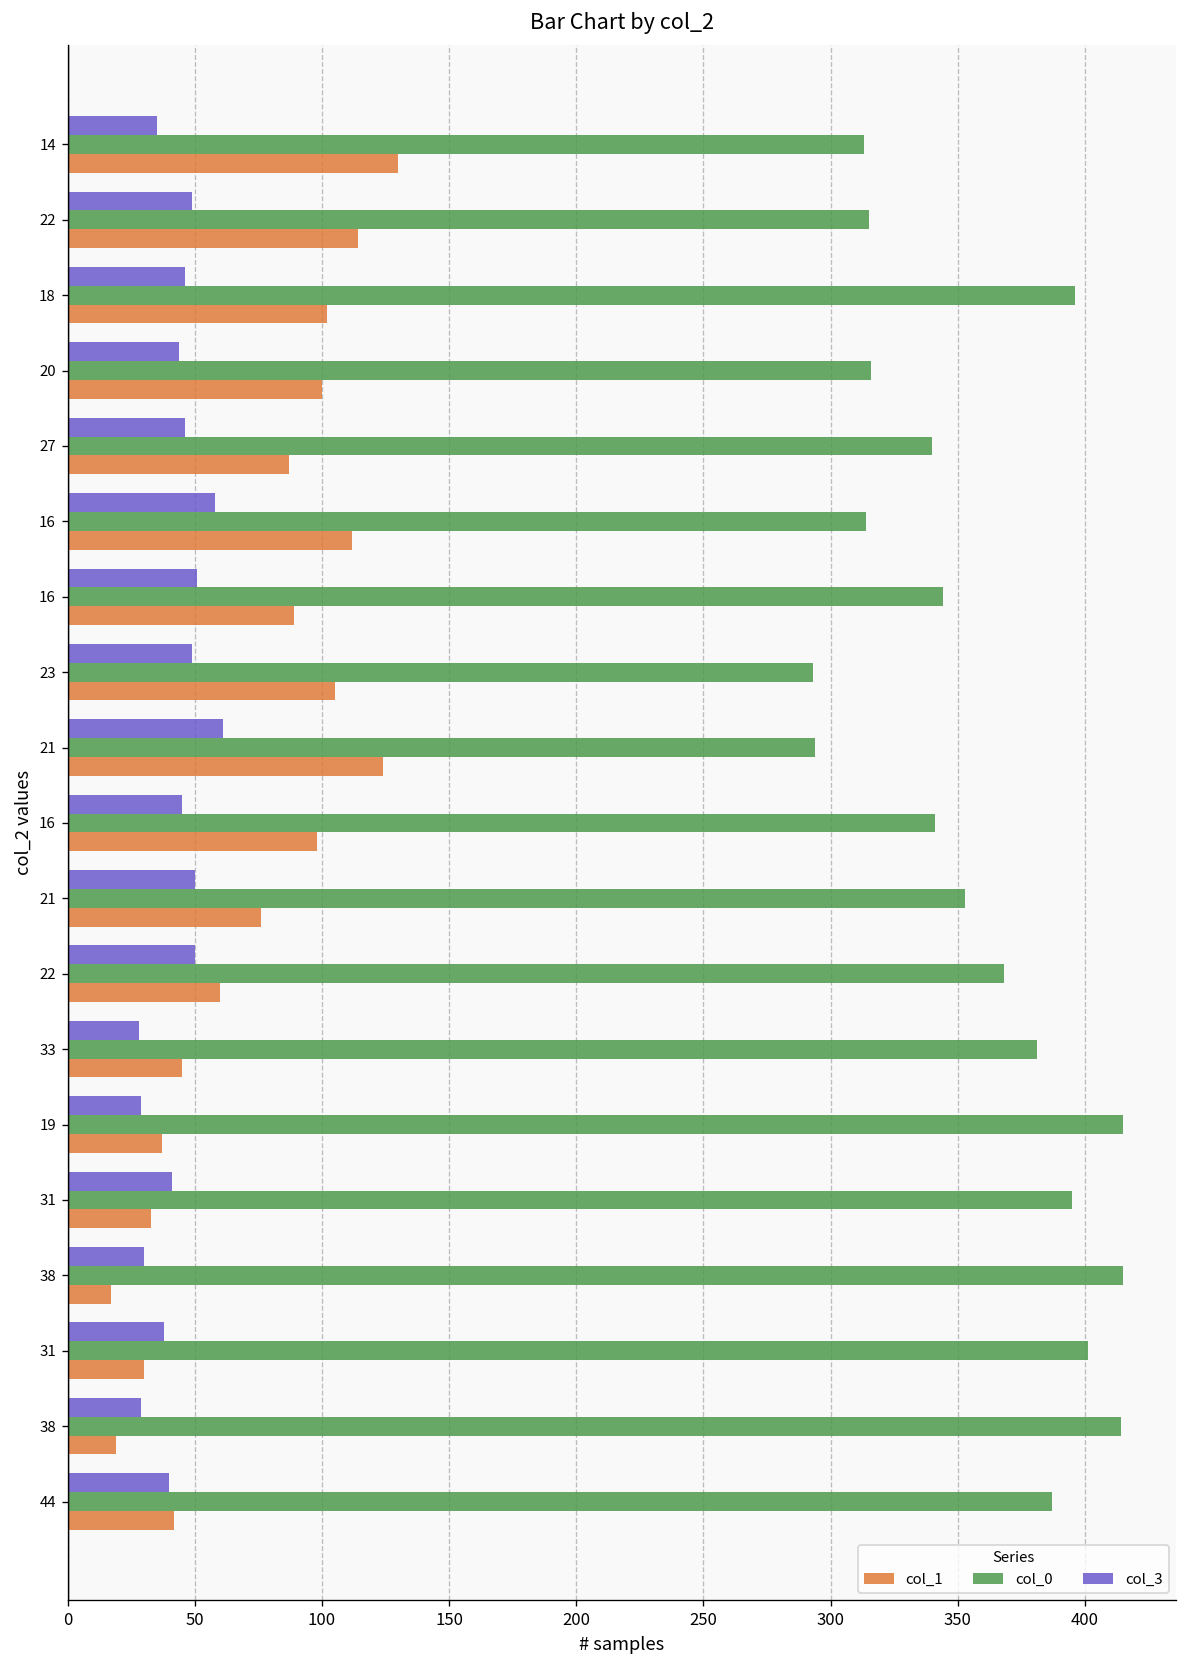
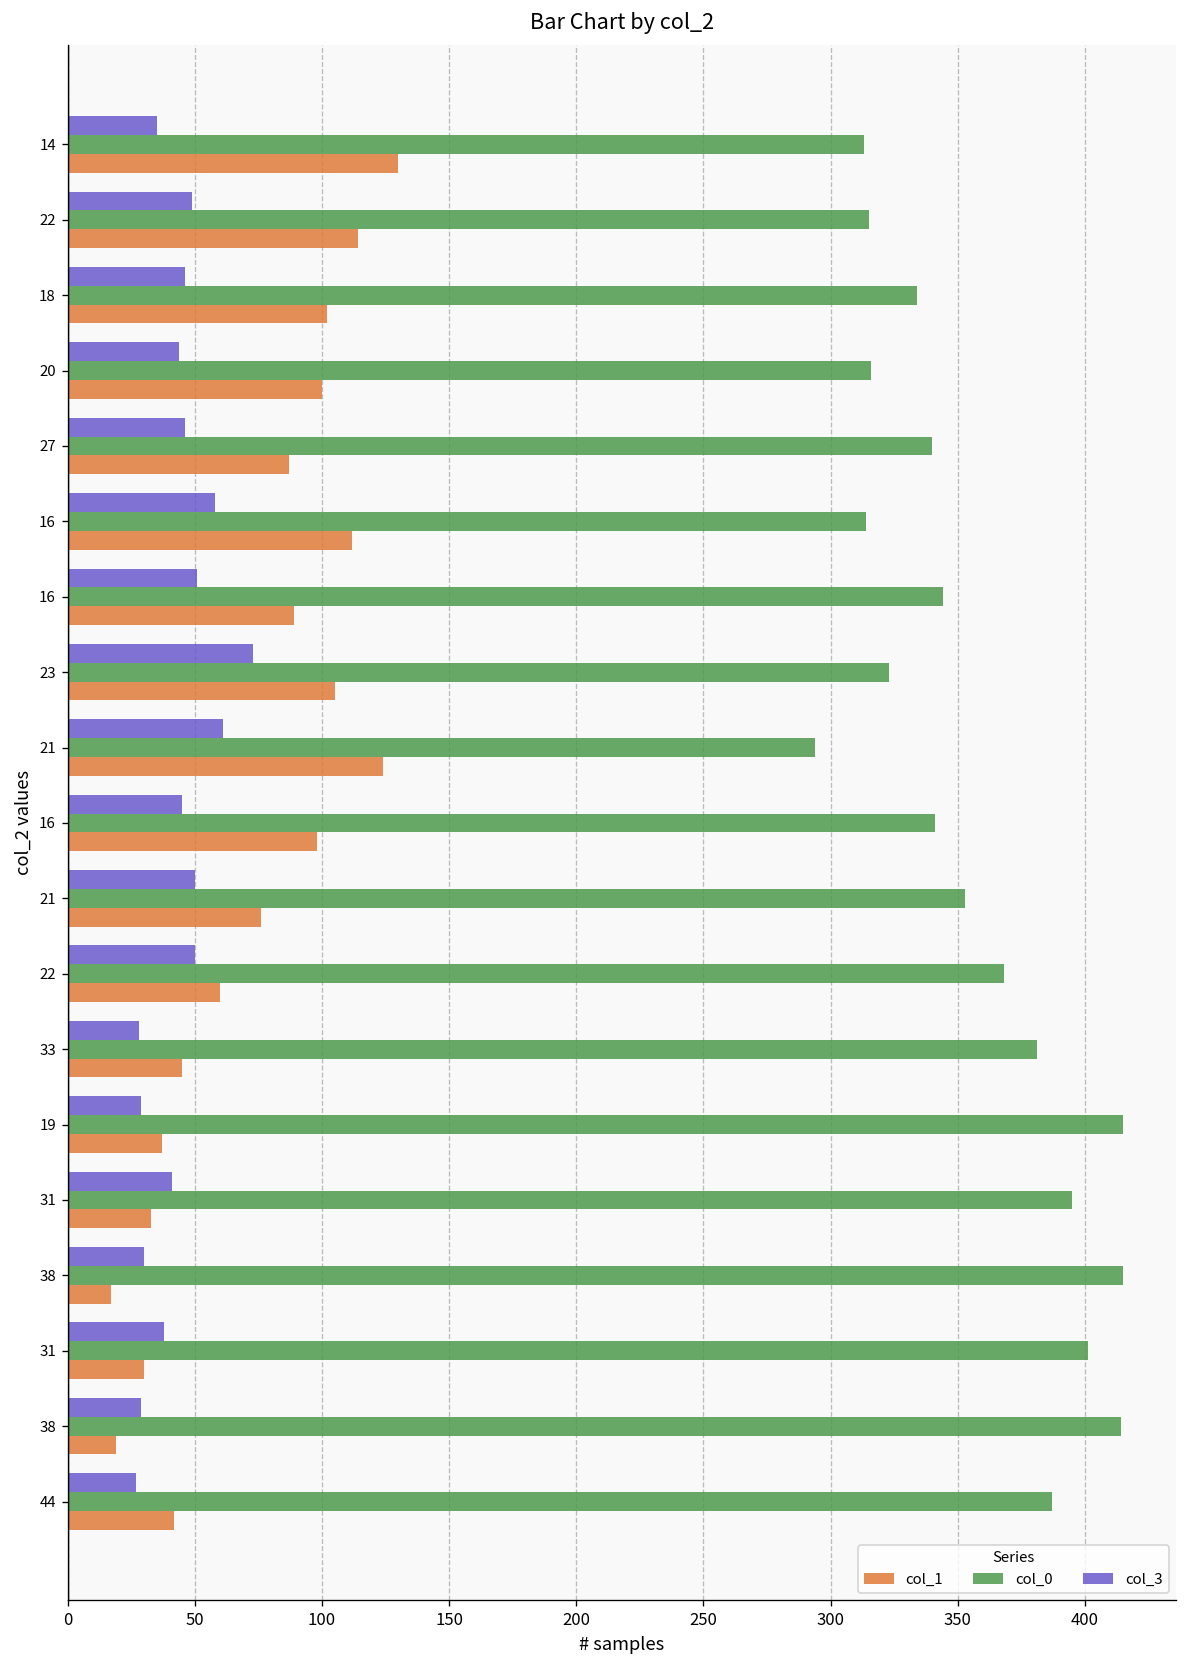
  {
    "col_1": {
      "14": 130,
      "18": 102,
      "20": 100,
      "27": 87,
      "23": 105,
      "33": 45,
      "19": 37,
      "44": 42
    },
    "col_0": {
      "14": 313,
-     "18": 396,
+     "18": 334,
      "20": 316,
      "27": 340,
-     "23": 293,
+     "23": 323,
      "33": 381,
      "19": 415,
      "44": 387
    },
    "col_3": {
      "14": 35,
      "18": 46,
      "20": 44,
      "27": 46,
-     "23": 49,
+     "23": 73,
      "33": 28,
      "19": 29,
-     "44": 40
+     "44": 27
    }
  }
